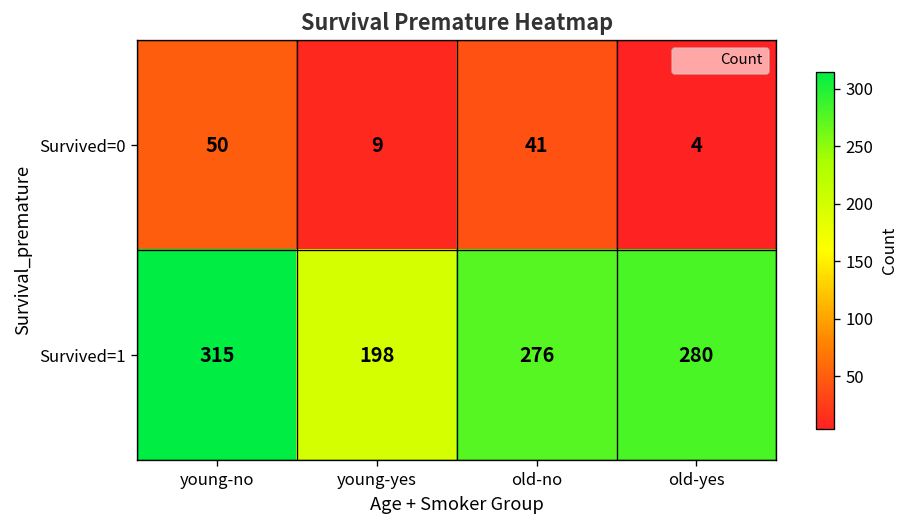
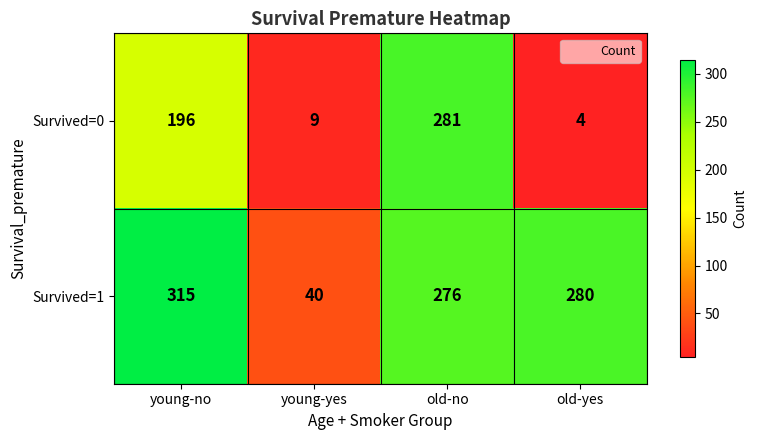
  {
    "Survived=0": {
-     "young-no": 50,
+     "young-no": 196,
      "young-yes": 9,
-     "old-no": 41,
+     "old-no": 281,
      "old-yes": 4
    },
    "Survived=1": {
      "young-no": 315,
-     "young-yes": 198,
+     "young-yes": 40,
      "old-no": 276,
      "old-yes": 280
    }
  }
